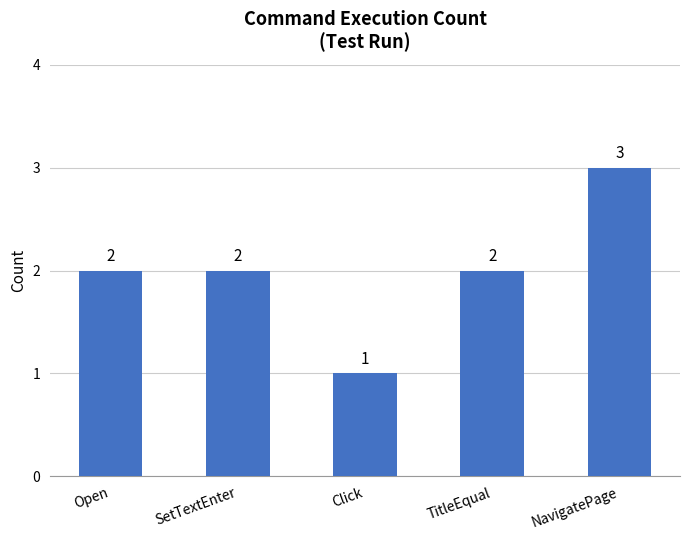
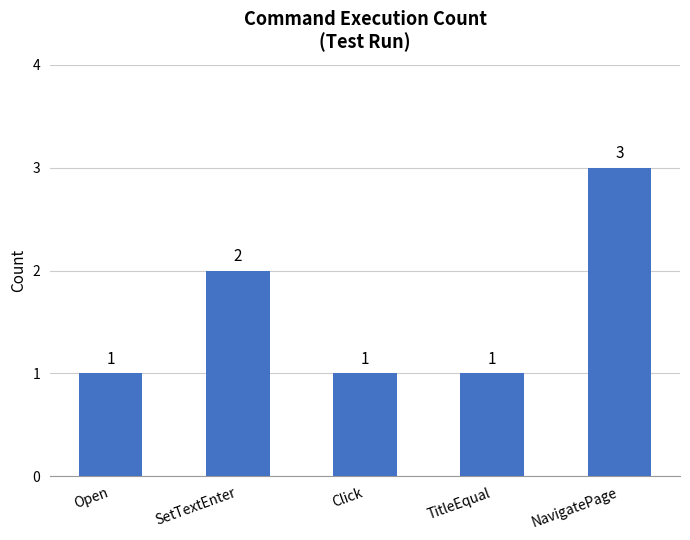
  {
-   "Open": 2,
+   "Open": 1,
    "SetTextEnter": 2,
    "Click": 1,
-   "TitleEqual": 2,
+   "TitleEqual": 1,
    "NavigatePage": 3
  }
